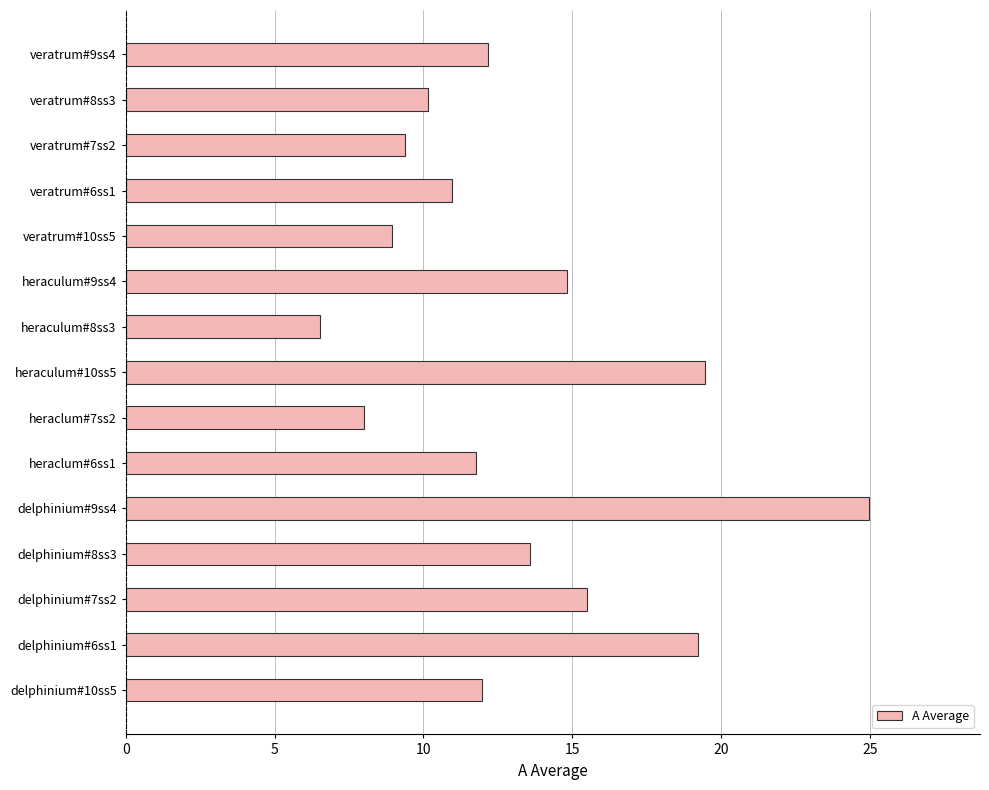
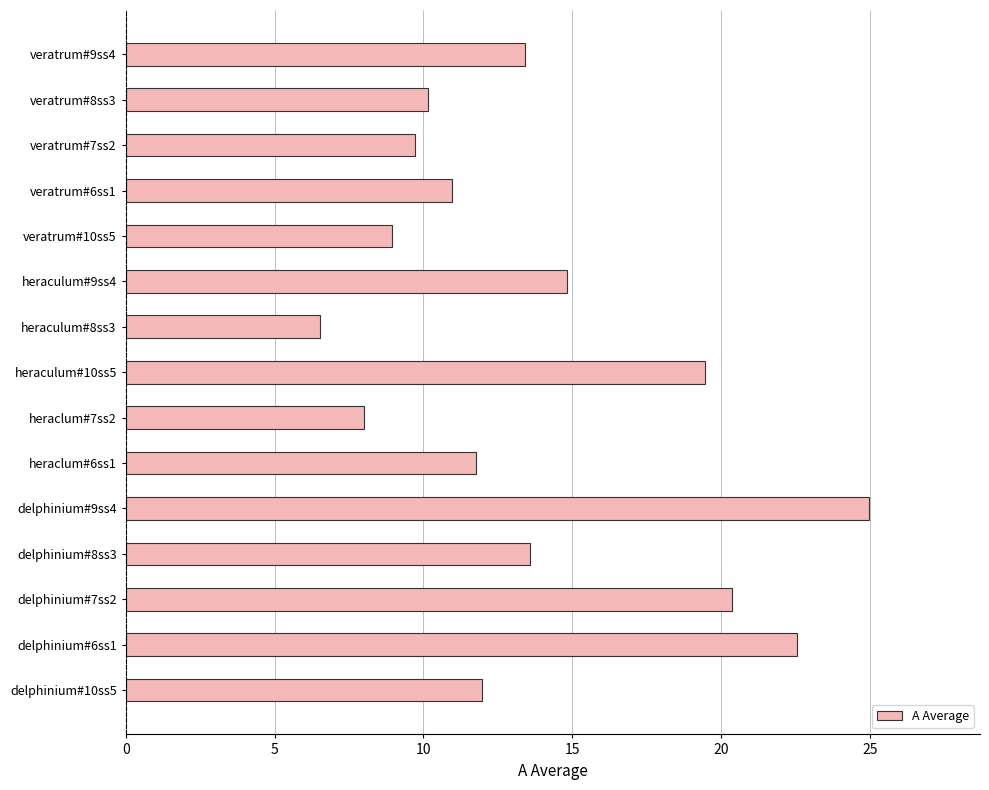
  {
-   "veratrum#9ss4": 12.2,
+   "veratrum#9ss4": 13.4,
    "veratrum#8ss3": 10.2,
-   "veratrum#7ss2": 9.4,
+   "veratrum#7ss2": 9.7,
    "veratrum#6ss1": 11.0,
    "veratrum#10ss5": 8.9,
    "heraculum#9ss4": 14.8,
    "heraculum#8ss3": 6.5,
    "heraculum#10ss5": 19.5,
    "heraclum#7ss2": 8.0,
    "heraclum#6ss1": 11.8,
    "delphinium#9ss4": 25.0,
    "delphinium#8ss3": 13.6,
-   "delphinium#7ss2": 15.5,
-   "delphinium#6ss1": 19.2,
+   "delphinium#7ss2": 20.4,
+   "delphinium#6ss1": 22.5,
    "delphinium#10ss5": 12.0
  }
